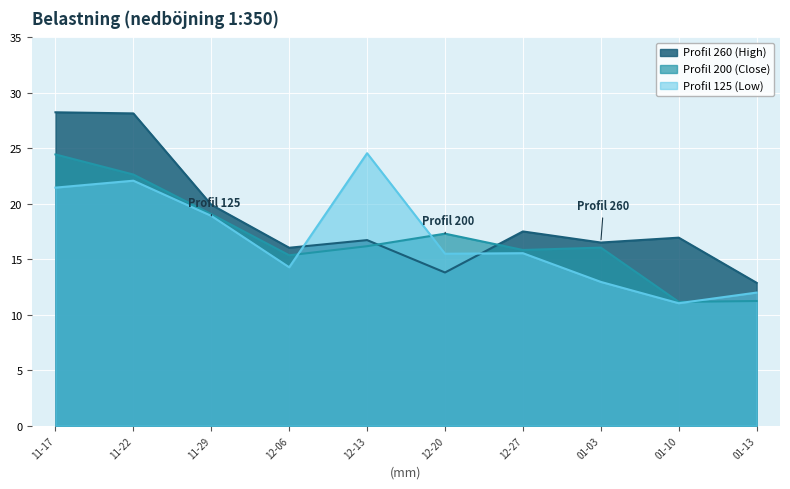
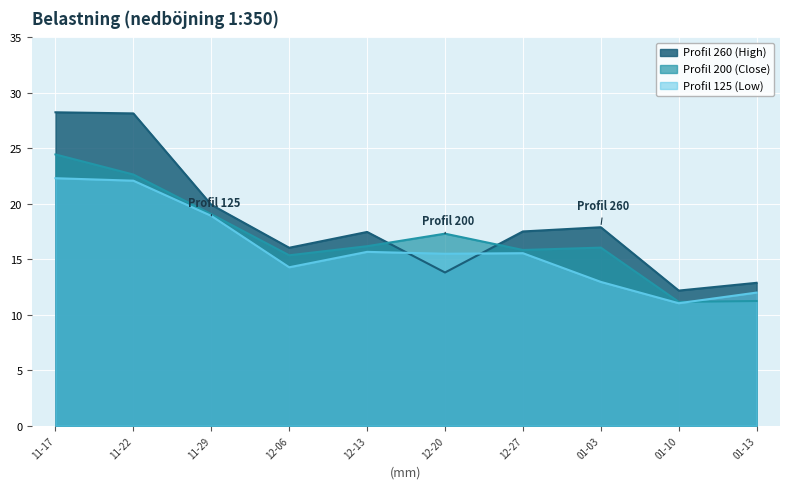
  {
    "Profil 260 (High)": {
      "11-17": 28.3,
      "11-22": 28.1,
      "12-06": 16.0,
-     "12-13": 16.7,
+     "12-13": 17.5,
      "12-20": 13.8,
      "12-27": 17.5,
-     "01-03": 16.5,
-     "01-10": 17.0,
+     "01-03": 17.9,
+     "01-10": 12.2,
      "01-13": 12.9
    },
    "Profil 200 (Close)": {
      "11-17": 24.5,
      "11-22": 22.6,
      "12-06": 15.4,
      "12-13": 16.2,
      "12-27": 15.8,
      "01-03": 16.1,
      "01-13": 11.2
    },
    "Profil 125 (Low)": {
-     "11-17": 21.5,
+     "11-17": 22.3,
      "11-22": 22.1,
      "12-06": 14.3,
-     "12-13": 24.6,
+     "12-13": 15.7,
      "12-20": 15.5,
      "12-27": 15.6,
      "01-03": 13.0,
      "01-13": 12.0
    }
  }
